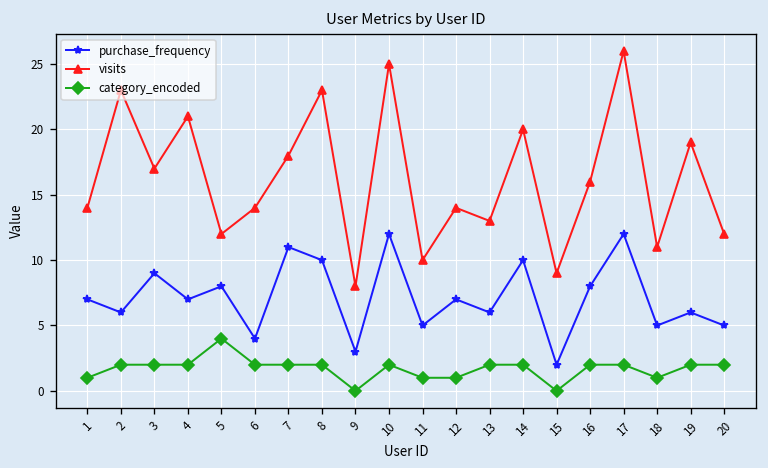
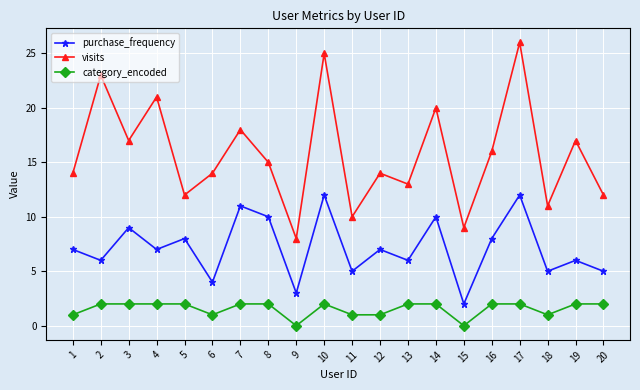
  {
    "purchase_frequency": {
      "1": 7,
      "2": 6,
      "3": 9,
      "4": 7,
      "5": 8,
      "6": 4,
      "7": 11,
      "8": 10,
      "9": 3,
      "10": 12,
      "11": 5,
      "12": 7,
      "13": 6,
      "14": 10,
      "15": 2,
      "16": 8,
      "17": 12,
      "18": 5,
      "19": 6,
      "20": 5
    },
    "visits": {
      "1": 14,
      "3": 17,
      "4": 21,
      "5": 12,
      "6": 14,
      "7": 18,
-     "8": 23,
+     "8": 15,
      "9": 8,
      "10": 25,
      "11": 10,
      "12": 14,
      "13": 13,
      "14": 20,
      "15": 9,
      "16": 16,
      "17": 26,
      "18": 11,
-     "19": 19,
+     "19": 17,
      "20": 12
    },
    "category_encoded": {
      "1": 1,
      "2": 2,
      "3": 2,
      "4": 2,
-     "5": 4,
-     "6": 2,
+     "5": 2,
+     "6": 1,
      "7": 2,
      "8": 2,
      "9": 0,
      "10": 2,
      "11": 1,
      "12": 1,
      "13": 2,
      "14": 2,
      "15": 0,
      "16": 2,
      "17": 2,
      "18": 1,
      "19": 2,
      "20": 2
    }
  }
